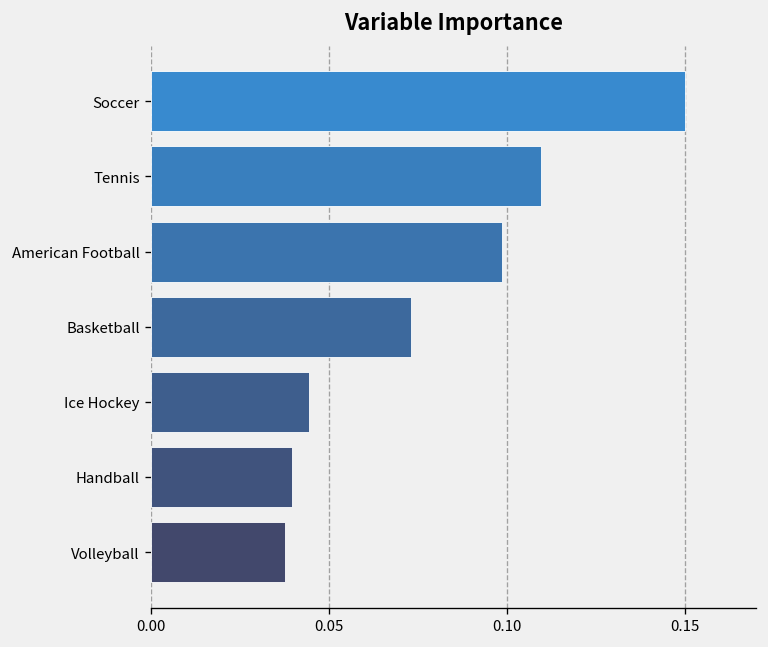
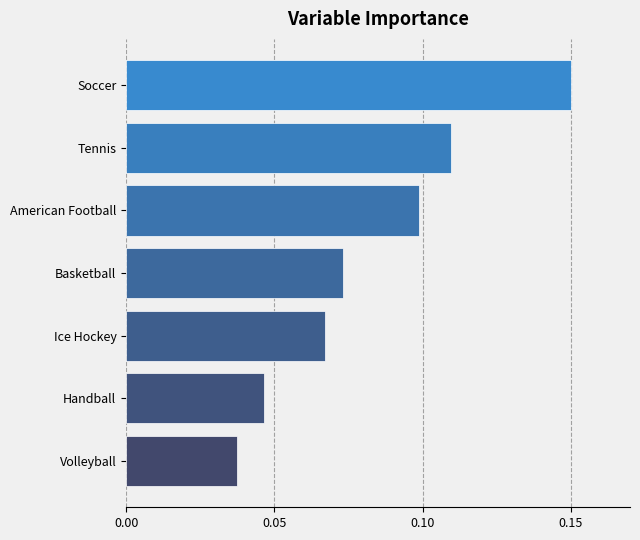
  {
    "Soccer": 0.150,
    "Tennis": 0.110,
    "American Football": 0.099,
    "Basketball": 0.073,
-   "Ice Hockey": 0.044,
-   "Handball": 0.039,
+   "Ice Hockey": 0.067,
+   "Handball": 0.046,
    "Volleyball": 0.038
  }
